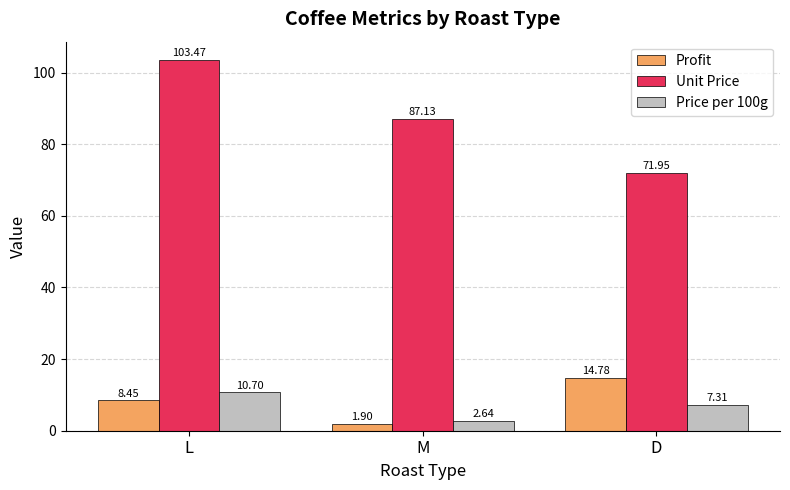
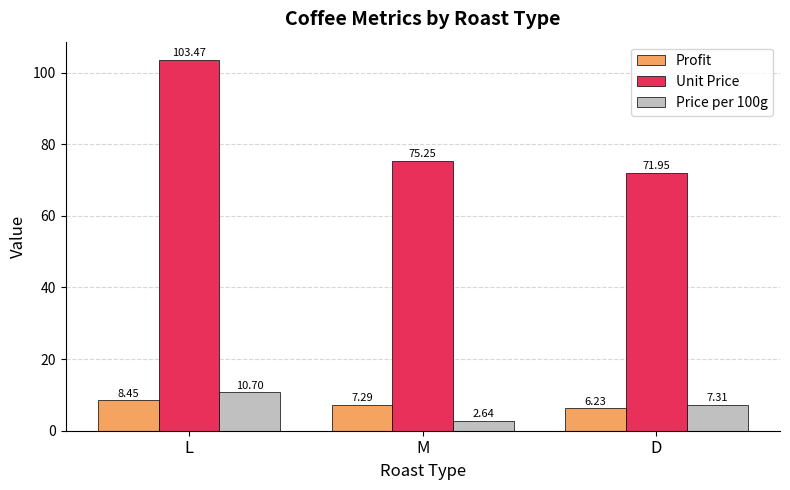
  {
    "Profit": {
      "L": 8.45,
-     "M": 1.90,
-     "D": 14.78
+     "M": 7.29,
+     "D": 6.23
    },
    "Unit Price": {
      "L": 103.47,
-     "M": 87.13,
+     "M": 75.25,
      "D": 71.95
    },
    "Price per 100g": {
      "L": 10.70,
      "M": 2.64,
      "D": 7.31
    }
  }
